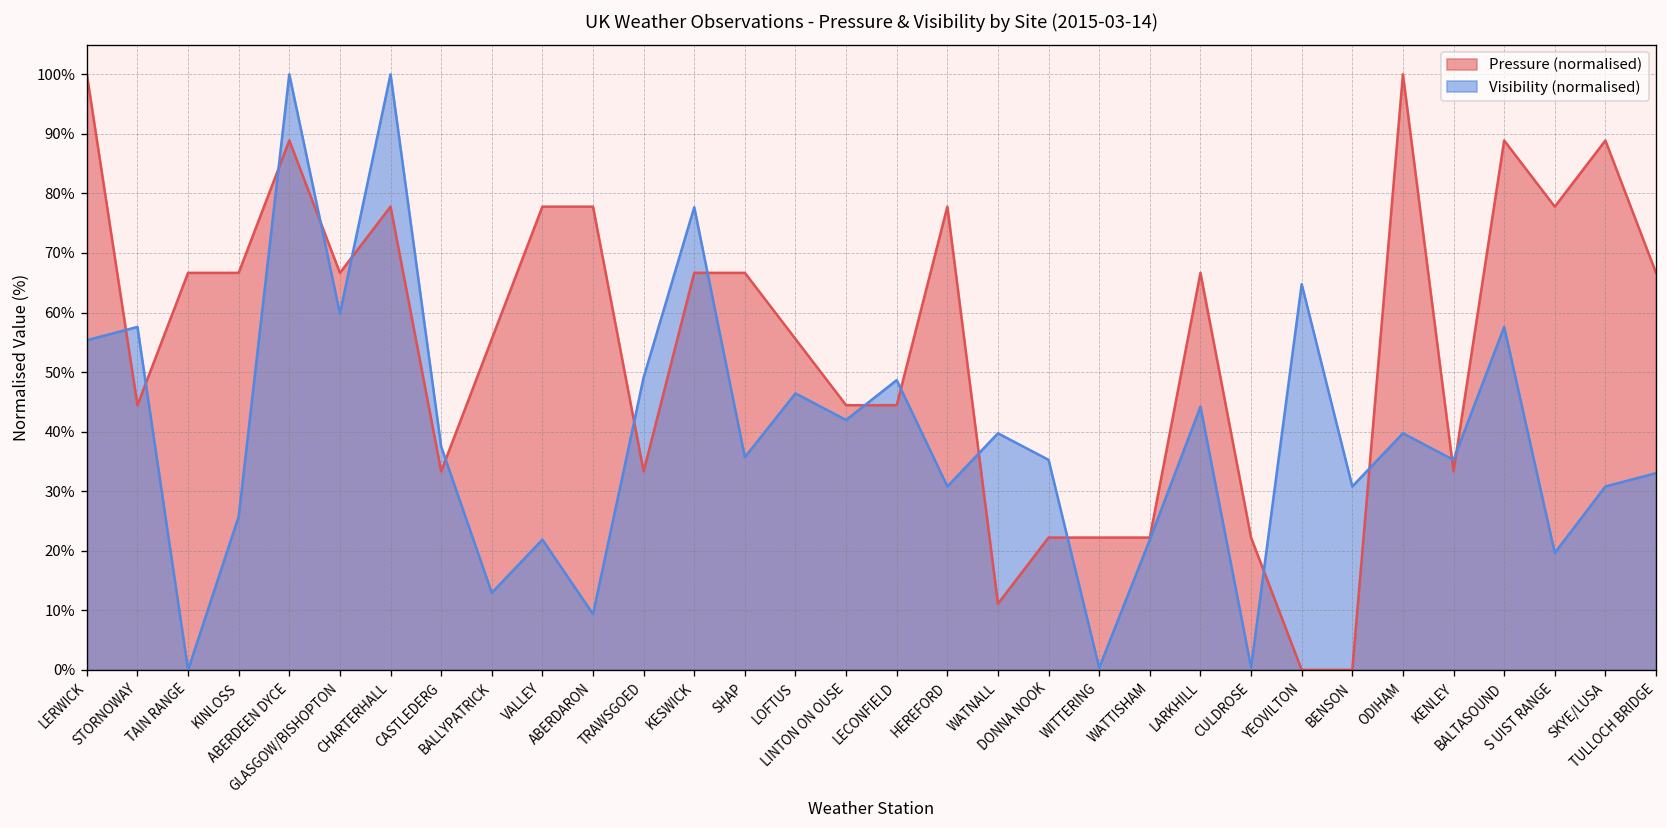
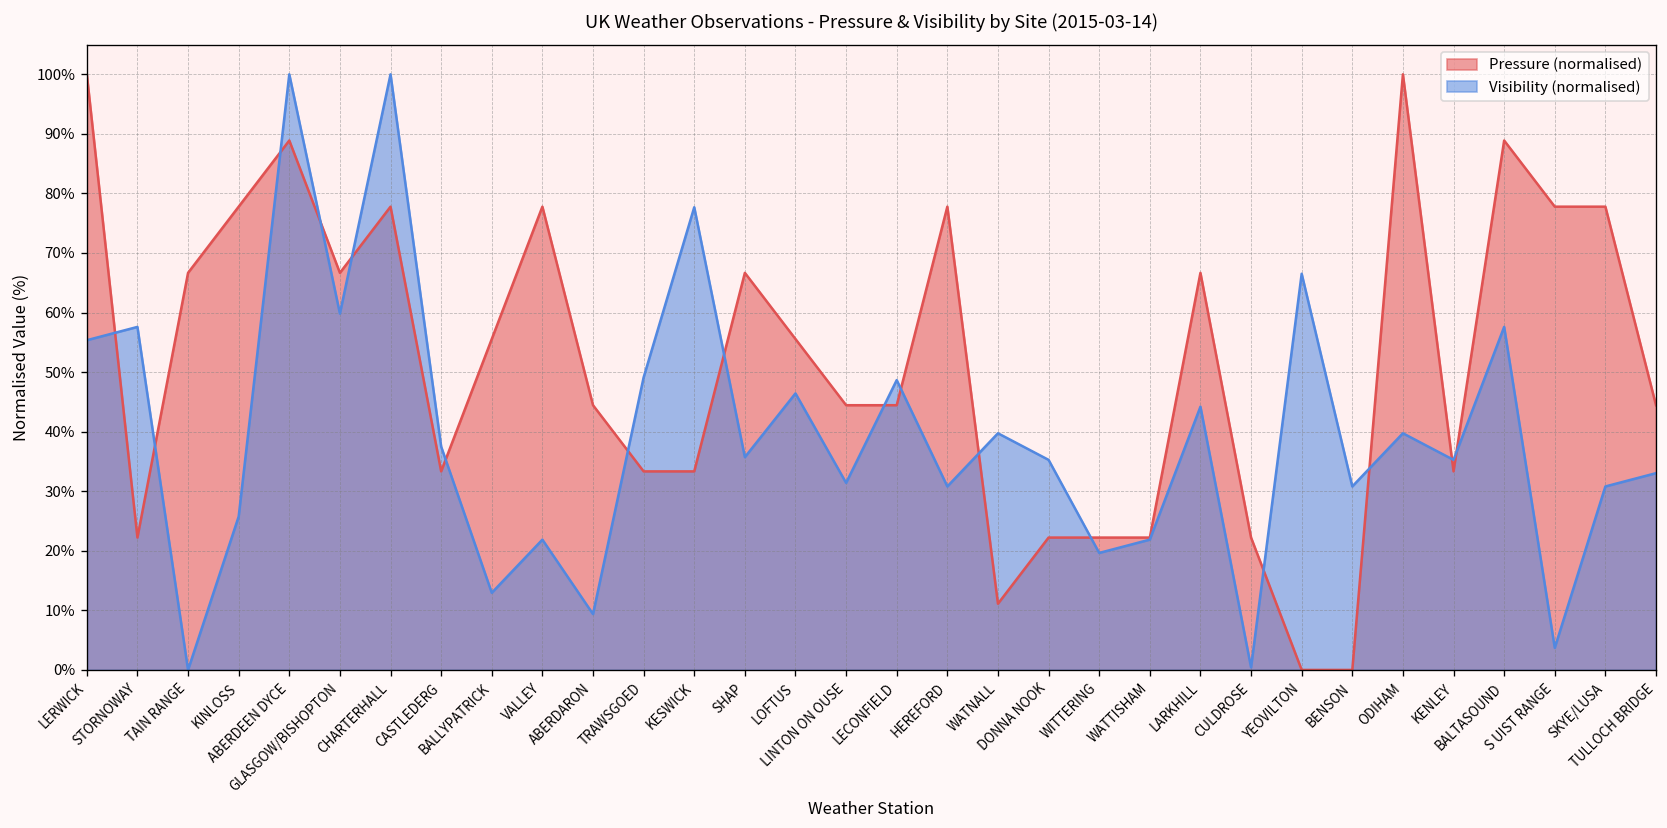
  {
    "Pressure (normalised)": {
      "LERWICK": "100%",
-     "STORNOWAY": "44%",
+     "STORNOWAY": "22%",
      "TAIN RANGE": "67%",
-     "KINLOSS": "67%",
+     "KINLOSS": "78%",
      "ABERDEEN DYCE": "89%",
      "GLASGOW/BISHOPTON": "67%",
      "CHARTERHALL": "78%",
      "CASTLEDERG": "33%",
      "BALLYPATRICK": "56%",
      "VALLEY": "78%",
-     "ABERDARON": "78%",
+     "ABERDARON": "44%",
      "TRAWSGOED": "33%",
-     "KESWICK": "67%",
+     "KESWICK": "33%",
      "SHAP": "67%",
      "LOFTUS": "56%",
      "LINTON ON OUSE": "44%",
      "LECONFIELD": "44%",
      "HEREFORD": "78%",
      "WATNALL": "11%",
      "DONNA NOOK": "22%",
      "WITTERING": "22%",
      "LARKHILL": "67%",
      "CULDROSE": "22%",
      "YEOVILTON": "0%",
      "BENSON": "0%",
      "ODIHAM": "100%",
      "KENLEY": "33%",
      "BALTASOUND": "89%",
      "S UIST RANGE": "78%",
-     "SKYE/LUSA": "89%",
-     "TULLOCH BRIDGE": "67%"
+     "SKYE/LUSA": "78%",
+     "TULLOCH BRIDGE": "44%"
    },
    "Visibility (normalised)": {
      "LERWICK": "55%",
      "STORNOWAY": "58%",
      "TAIN RANGE": "0%",
      "KINLOSS": "26%",
      "ABERDEEN DYCE": "100%",
      "GLASGOW/BISHOPTON": "60%",
      "CHARTERHALL": "100%",
      "CASTLEDERG": "38%",
      "BALLYPATRICK": "13%",
      "VALLEY": "22%",
      "ABERDARON": "9%",
      "TRAWSGOED": "49%",
      "KESWICK": "78%",
      "SHAP": "36%",
      "LOFTUS": "46%",
-     "LINTON ON OUSE": "42%",
+     "LINTON ON OUSE": "31%",
      "LECONFIELD": "49%",
      "HEREFORD": "31%",
      "WATNALL": "40%",
      "DONNA NOOK": "35%",
-     "WITTERING": "0%",
+     "WITTERING": "20%",
      "LARKHILL": "44%",
      "CULDROSE": "0%",
-     "YEOVILTON": "65%",
+     "YEOVILTON": "67%",
      "BENSON": "31%",
      "ODIHAM": "40%",
      "KENLEY": "35%",
      "BALTASOUND": "58%",
-     "S UIST RANGE": "20%",
+     "S UIST RANGE": "4%",
      "SKYE/LUSA": "31%",
      "TULLOCH BRIDGE": "33%"
    }
  }
